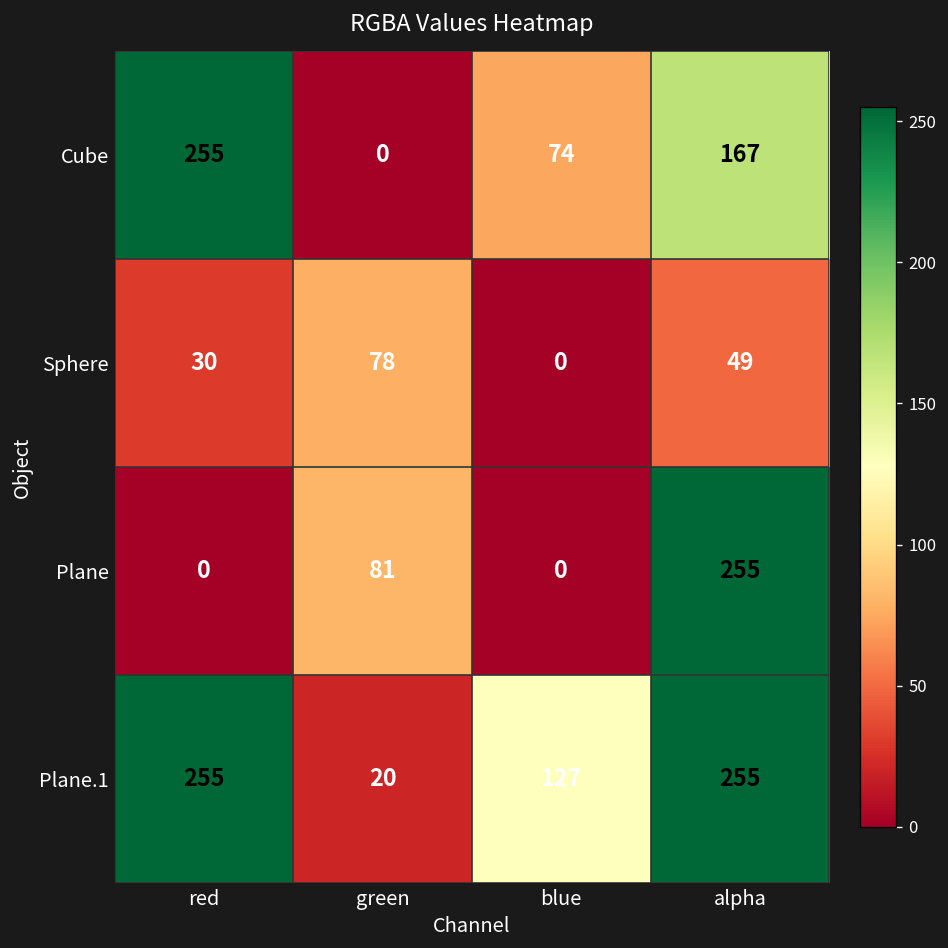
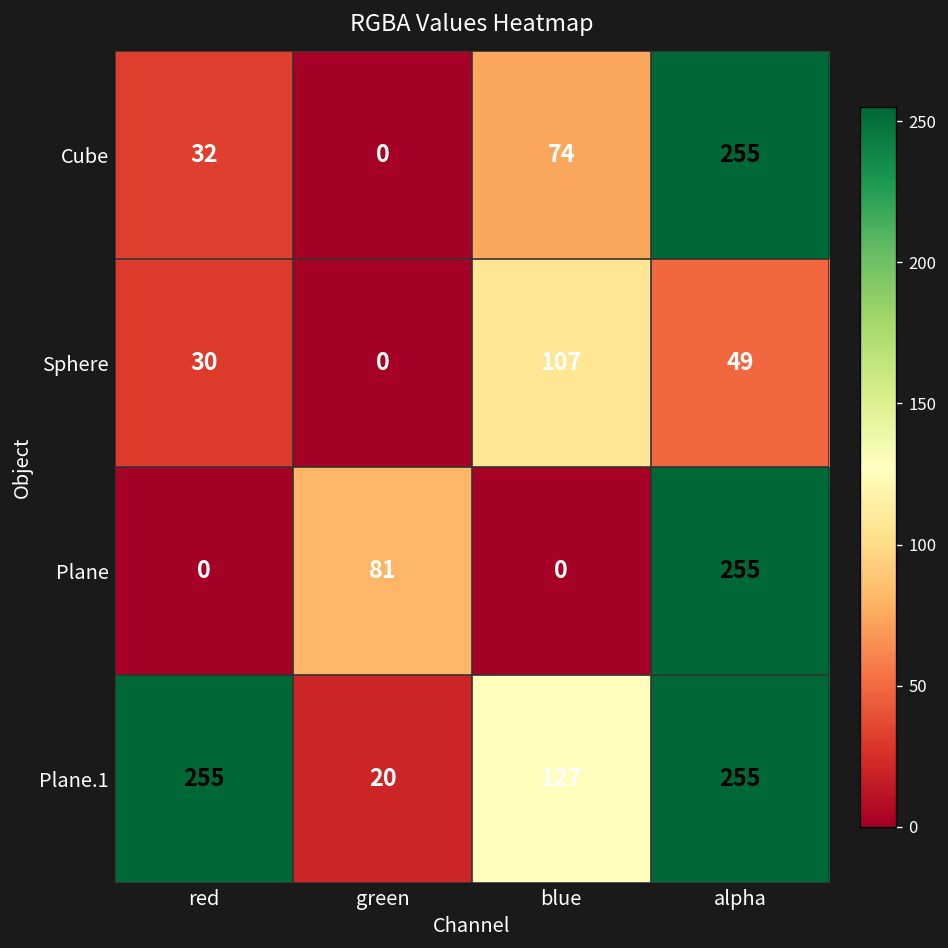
  {
    "Cube": {
-     "red": 255,
+     "red": 32,
      "green": 0,
      "blue": 74,
-     "alpha": 167
+     "alpha": 255
    },
    "Sphere": {
      "red": 30,
-     "green": 78,
-     "blue": 0,
+     "green": 0,
+     "blue": 107,
      "alpha": 49
    },
    "Plane": {
      "red": 0,
      "green": 81,
      "blue": 0,
      "alpha": 255
    },
    "Plane.1": {
      "red": 255,
      "green": 20,
      "blue": 127,
      "alpha": 255
    }
  }
